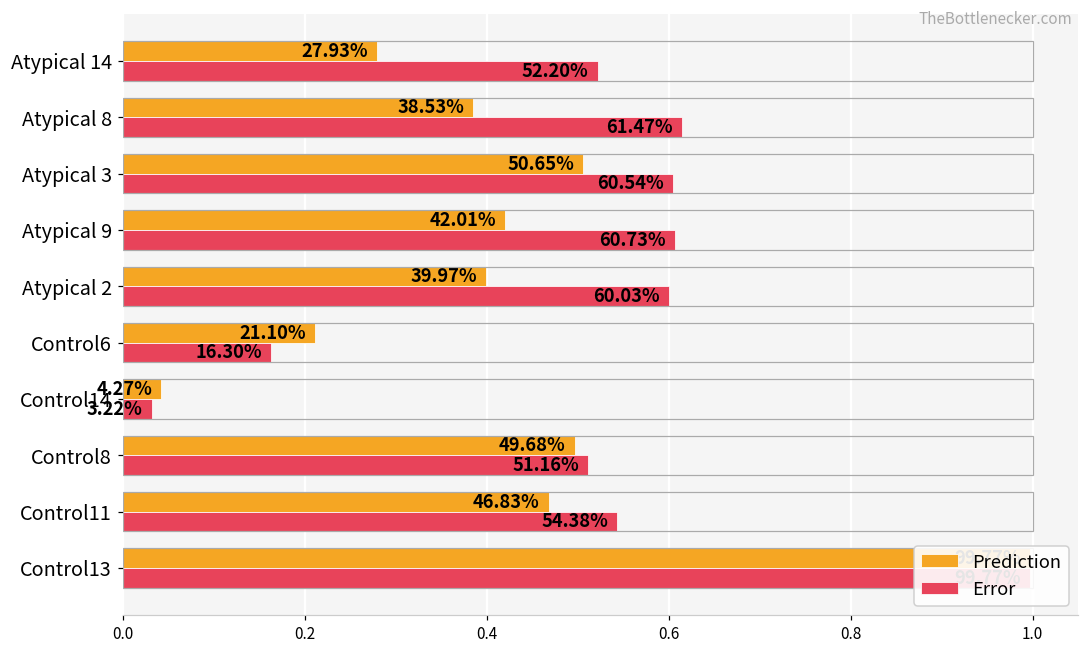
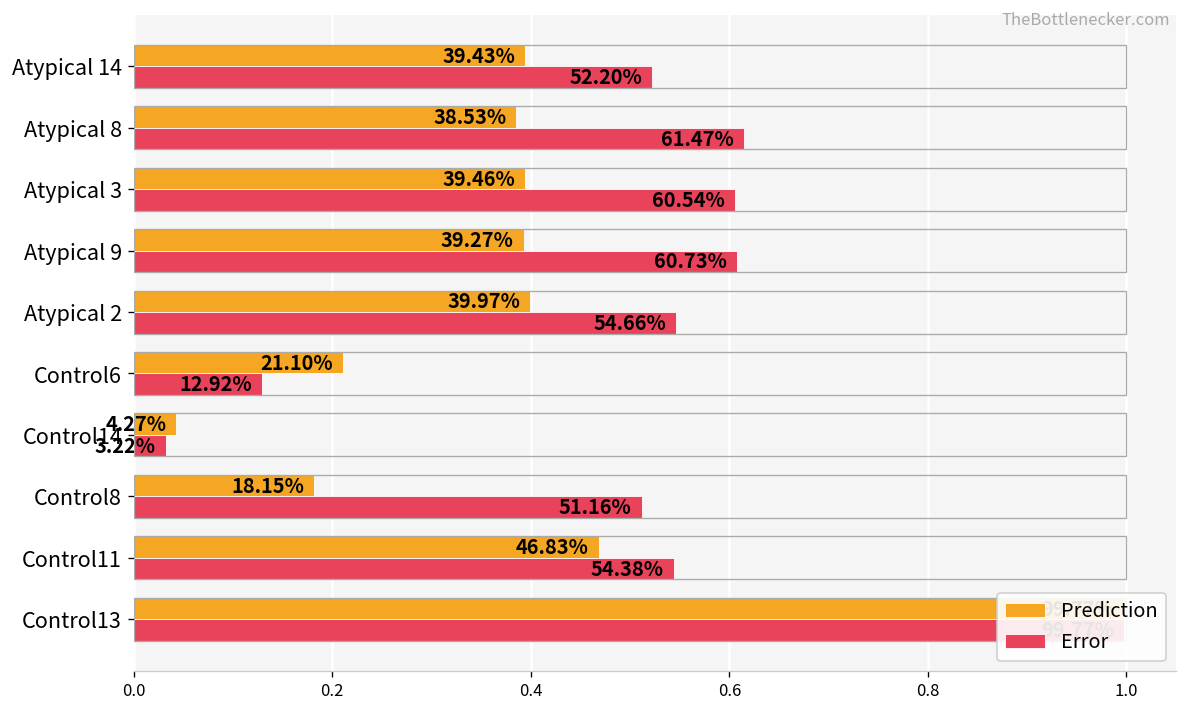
  {
    "Prediction": {
-     "Atypical 14": "27.93%",
+     "Atypical 14": "39.43%",
      "Atypical 8": "38.53%",
-     "Atypical 3": "50.65%",
-     "Atypical 9": "42.01%",
+     "Atypical 3": "39.46%",
+     "Atypical 9": "39.27%",
      "Atypical 2": "39.97%",
      "Control6": "21.10%",
      "Control14": "4.27%",
-     "Control8": "49.68%",
+     "Control8": "18.15%",
      "Control11": "46.83%"
    },
    "Error": {
      "Atypical 14": "52.20%",
      "Atypical 8": "61.47%",
      "Atypical 3": "60.54%",
      "Atypical 9": "60.73%",
-     "Atypical 2": "60.03%",
-     "Control6": "16.30%",
+     "Atypical 2": "54.66%",
+     "Control6": "12.92%",
      "Control14": "3.22%",
      "Control8": "51.16%",
      "Control11": "54.38%"
    }
  }
